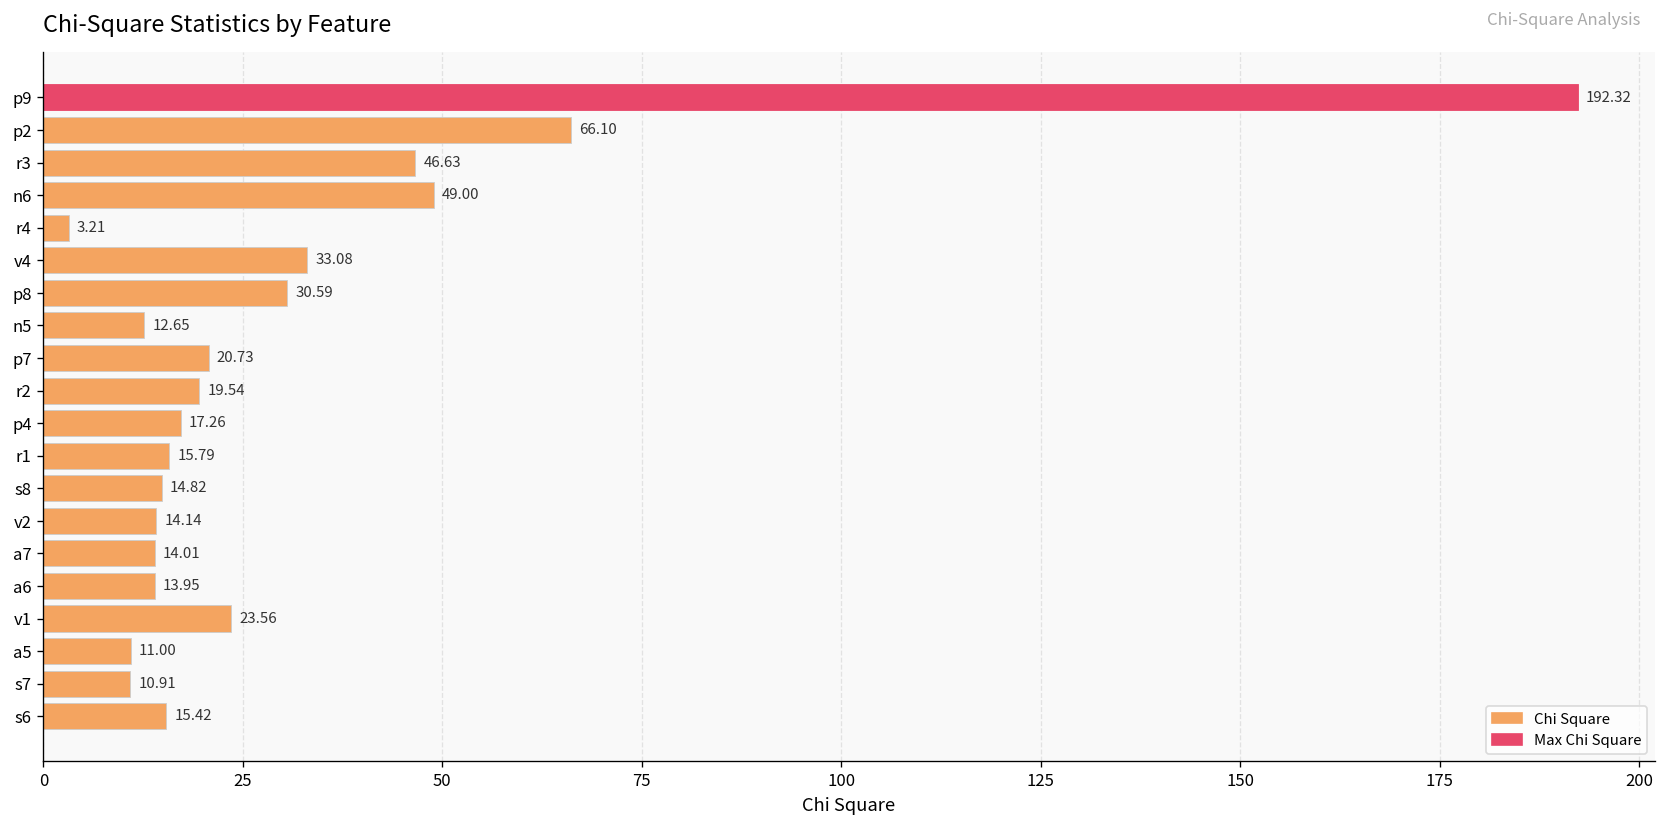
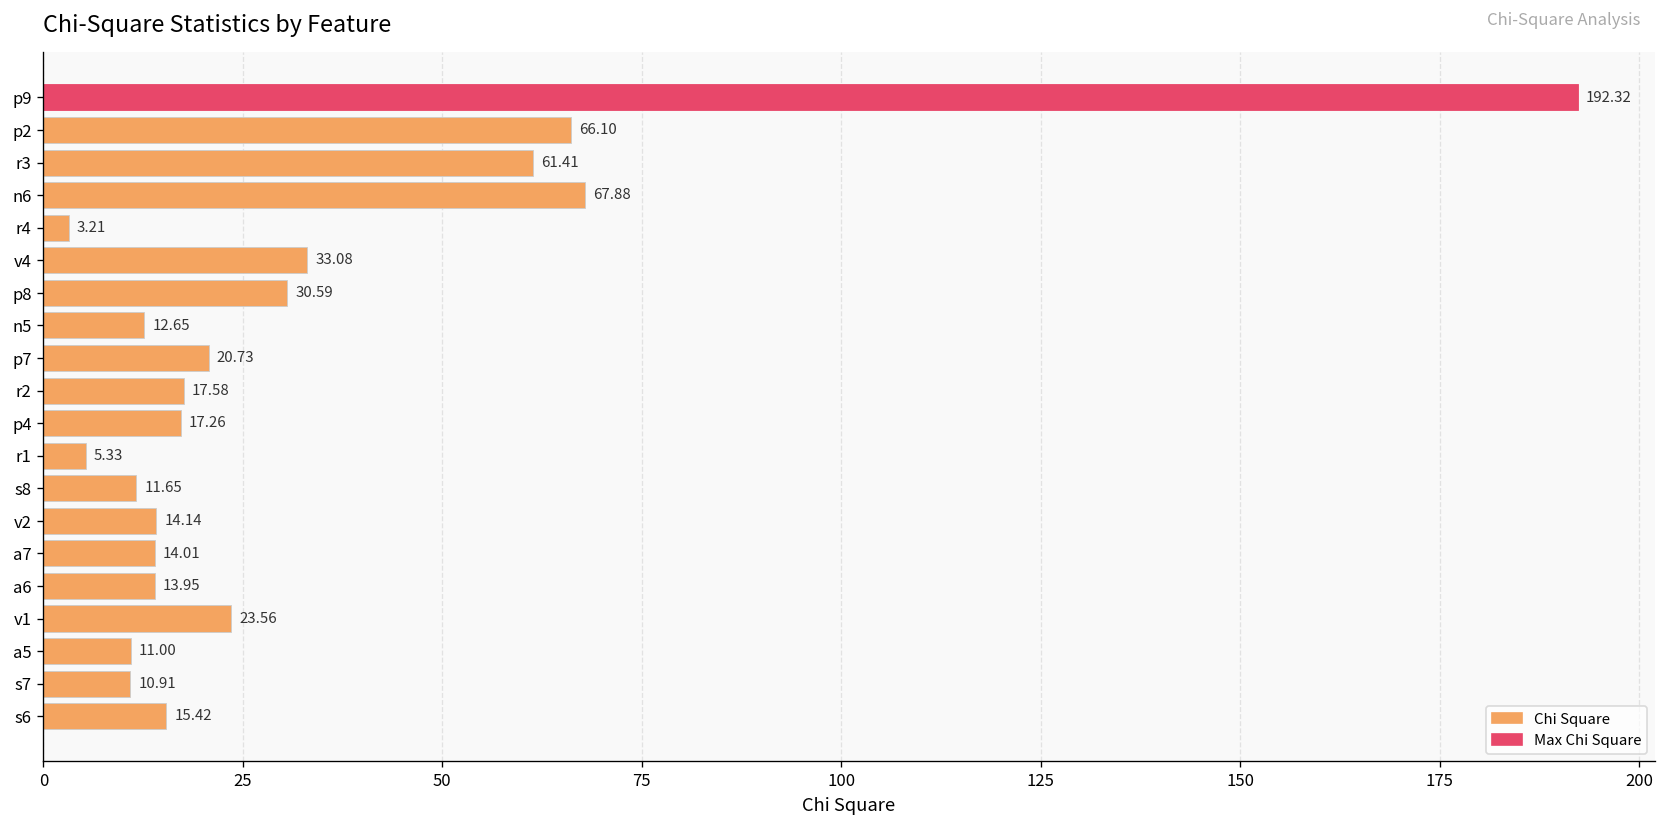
  {
    "p9": 192.32,
    "p2": 66.10,
-   "r3": 46.63,
-   "n6": 49.00,
+   "r3": 61.41,
+   "n6": 67.88,
    "r4": 3.21,
    "v4": 33.08,
    "p8": 30.59,
    "n5": 12.65,
    "p7": 20.73,
-   "r2": 19.54,
+   "r2": 17.58,
    "p4": 17.26,
-   "r1": 15.79,
-   "s8": 14.82,
+   "r1": 5.33,
+   "s8": 11.65,
    "v2": 14.14,
    "a7": 14.01,
    "a6": 13.95,
    "v1": 23.56,
    "a5": 11.00,
    "s7": 10.91,
    "s6": 15.42
  }
